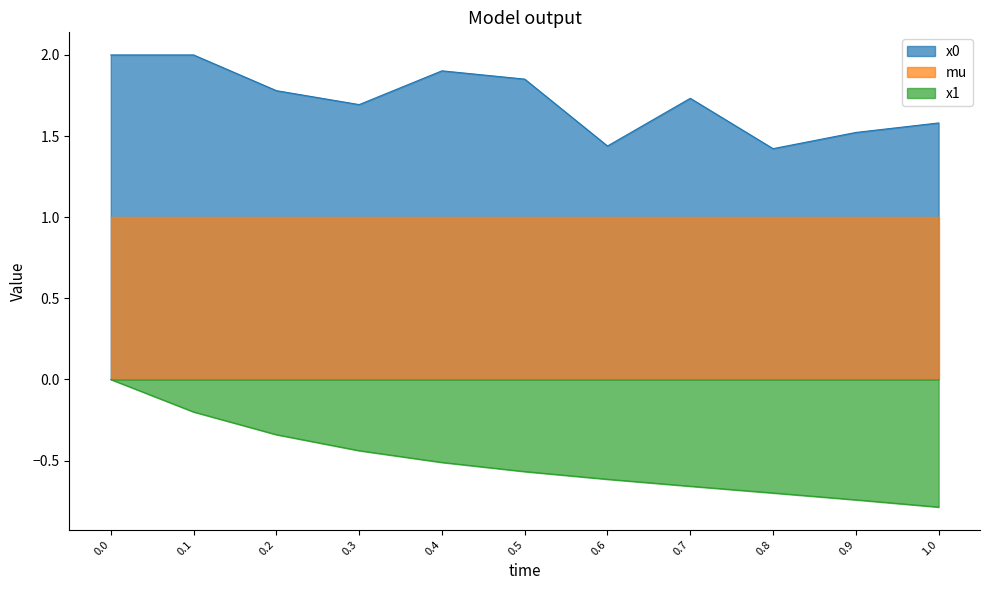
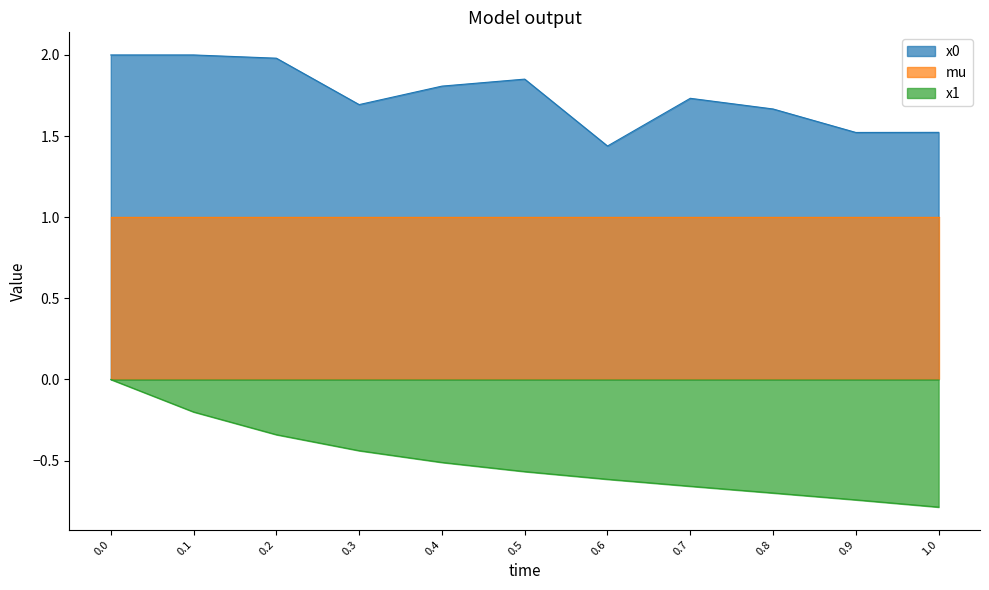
  {
    "x0": {
      "0.0": 2.00,
      "0.1": 2.00,
-     "0.2": 1.78,
+     "0.2": 1.98,
      "0.3": 1.69,
-     "0.4": 1.90,
+     "0.4": 1.81,
      "0.5": 1.85,
      "0.6": 1.44,
      "0.7": 1.73,
-     "0.8": 1.42,
+     "0.8": 1.67,
      "0.9": 1.52,
-     "1.0": 1.58
+     "1.0": 1.52
    },
    "mu": {
      "0.0": 1.00,
      "0.1": 1.00,
      "0.2": 1.00,
      "0.3": 1.00,
      "0.4": 1.00,
      "0.5": 1.00,
      "0.6": 1.00,
      "0.7": 1.00,
      "0.8": 1.00,
      "0.9": 1.00,
      "1.0": 1.00
    }
  }
